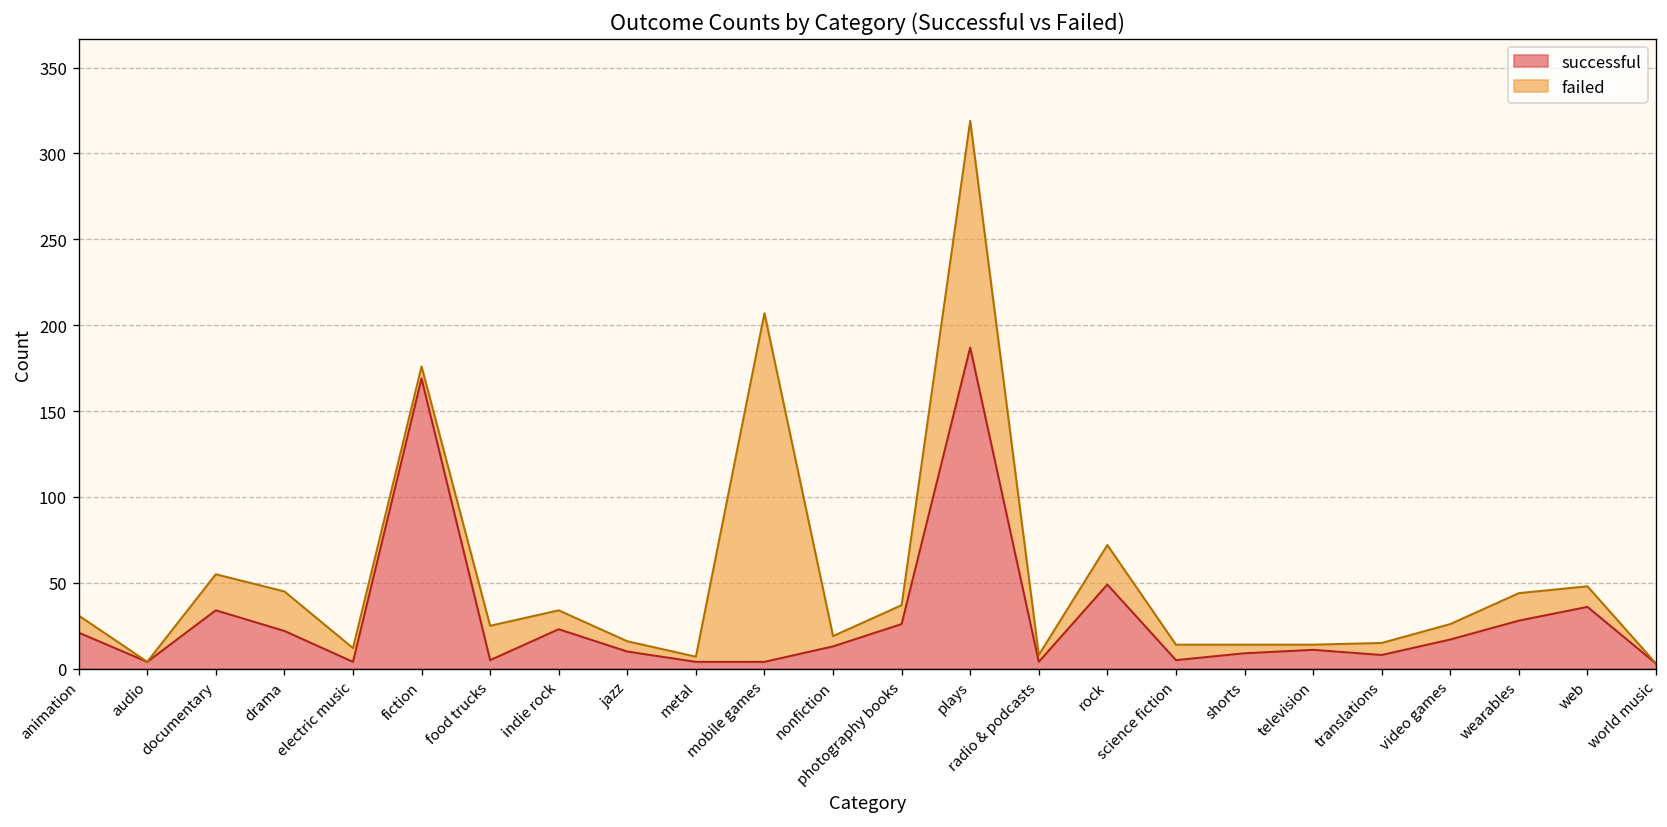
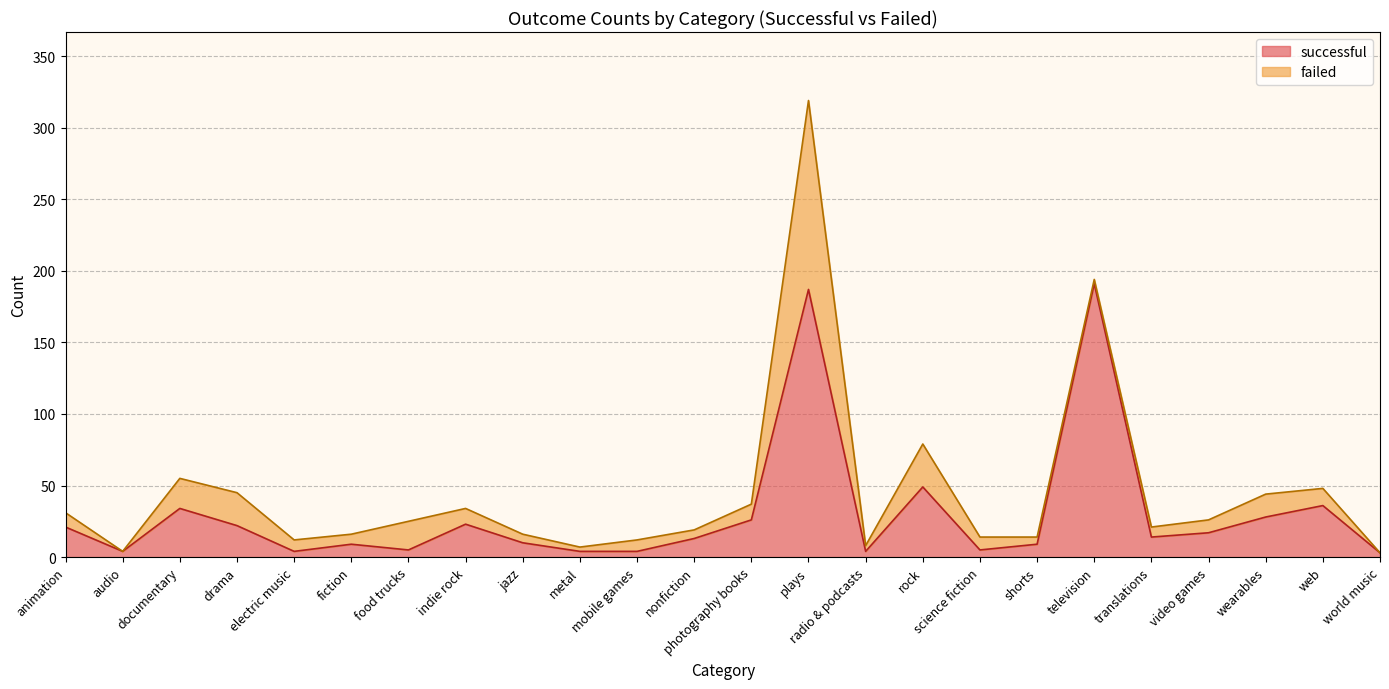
  {
    "successful": {
      "animation": 21,
      "documentary": 34,
      "drama": 22,
      "electric music": 4,
-     "fiction": 169,
+     "fiction": 9,
      "food trucks": 5,
      "indie rock": 23,
      "jazz": 10,
      "metal": 4,
      "mobile games": 4,
      "nonfiction": 13,
      "photography books": 26,
      "plays": 187,
      "radio & podcasts": 4,
      "rock": 49,
      "science fiction": 5,
      "shorts": 9,
-     "television": 11,
-     "translations": 8,
+     "television": 191,
+     "translations": 14,
      "video games": 17,
      "wearables": 28,
      "web": 36
    },
    "failed": {
      "animation": 10,
      "documentary": 21,
      "drama": 23,
      "electric music": 8,
      "fiction": 7,
      "food trucks": 20,
      "indie rock": 11,
      "jazz": 6,
      "metal": 3,
-     "mobile games": 203,
+     "mobile games": 8,
      "nonfiction": 6,
      "photography books": 11,
      "plays": 132,
      "radio & podcasts": 4,
-     "rock": 23,
+     "rock": 30,
      "science fiction": 9,
      "shorts": 5,
      "television": 3,
      "translations": 7,
      "video games": 9,
      "wearables": 16,
      "web": 12
    }
  }
